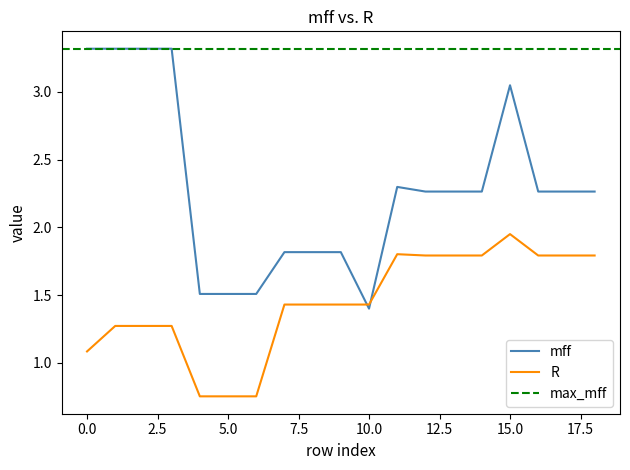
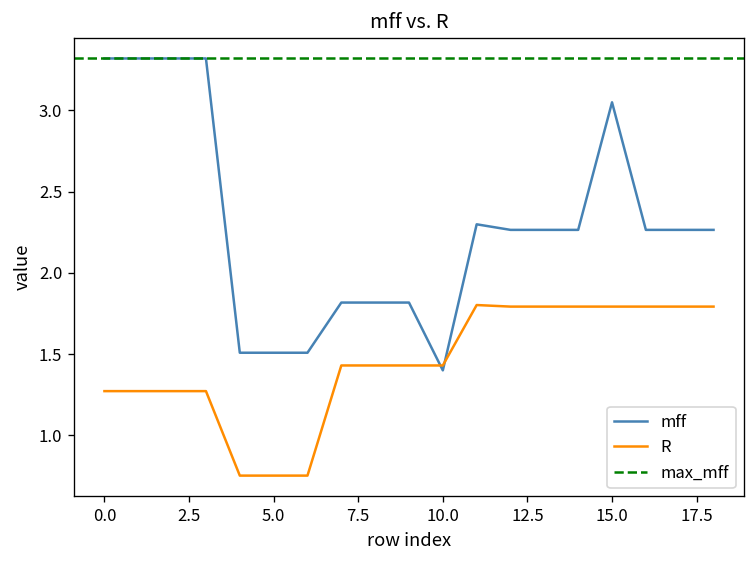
  {
    "mff": {
      "0.0": 3.32,
      "5.0": 1.51,
      "10.0": 1.40,
      "15.0": 3.05
    },
    "R": {
-     "0.0": 1.08,
+     "0.0": 1.27,
      "5.0": 0.75,
      "10.0": 1.43,
-     "15.0": 1.95
+     "15.0": 1.79
    }
  }
